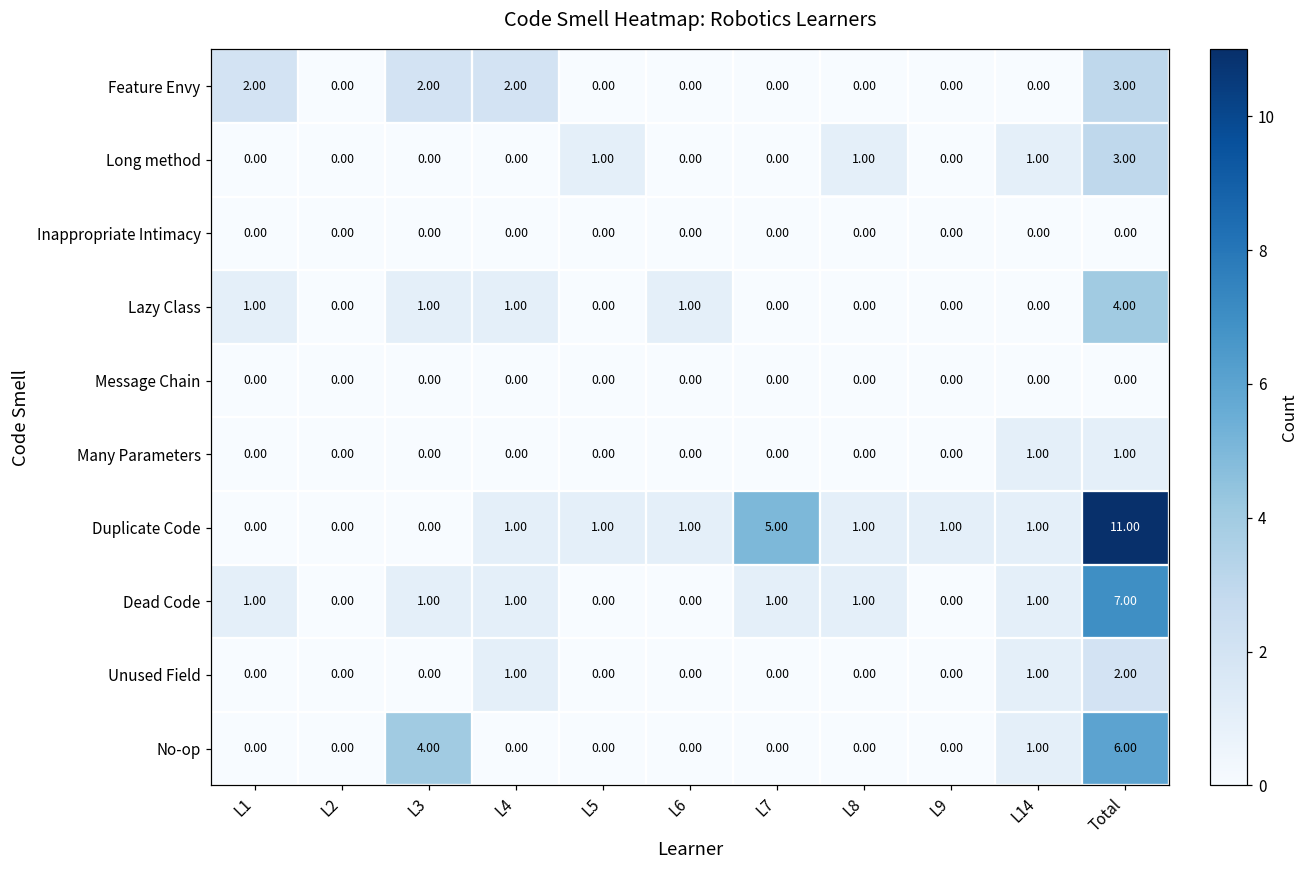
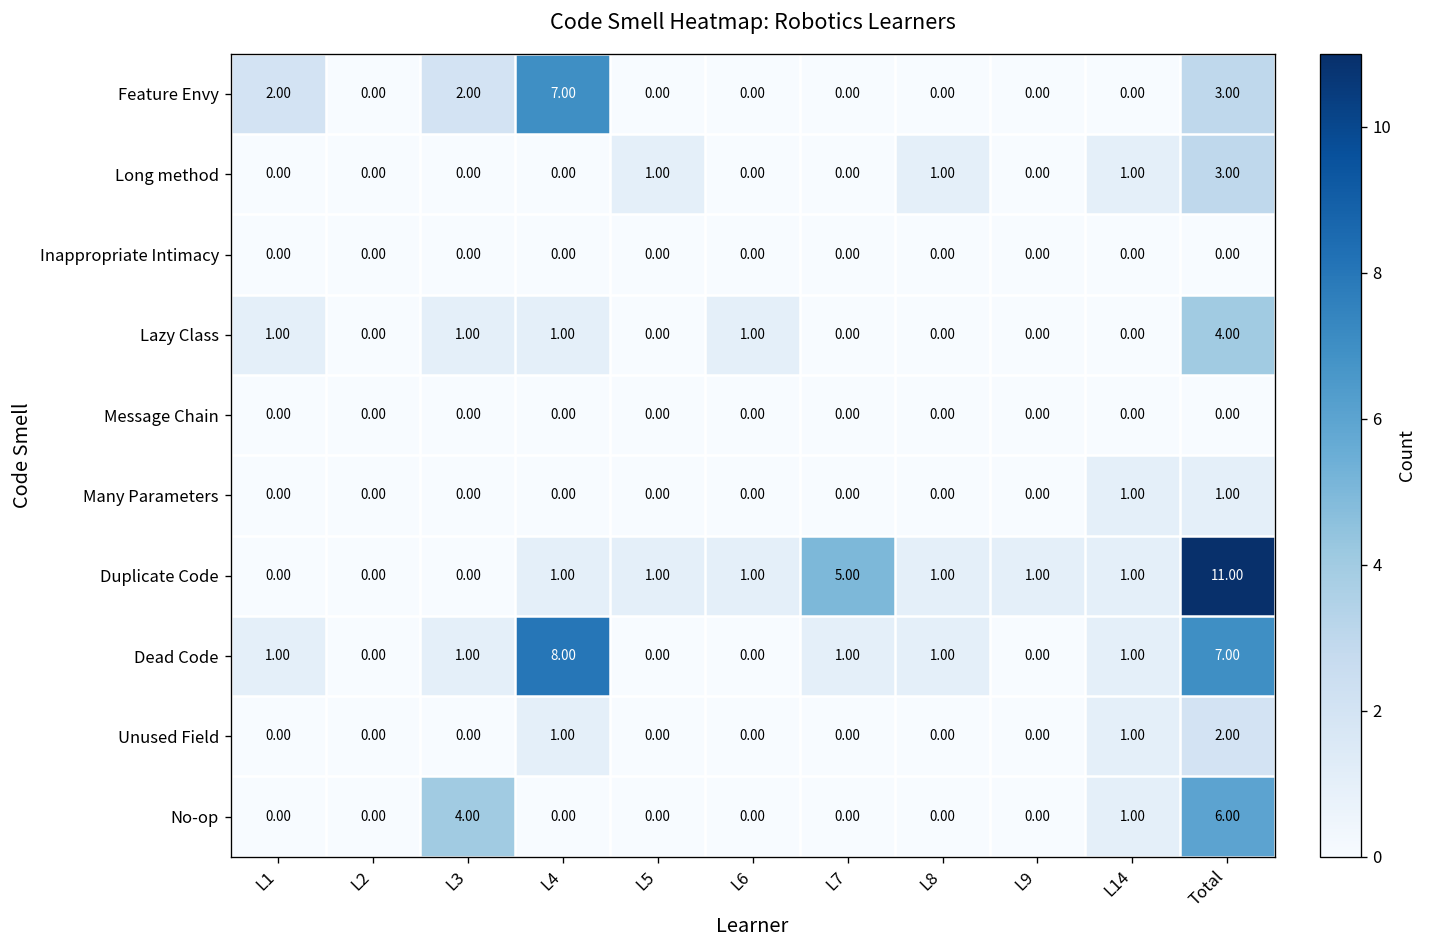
  {
    "Feature Envy": {
      "L1": 2.00,
      "L2": 0.00,
      "L3": 2.00,
-     "L4": 2.00,
+     "L4": 7.00,
      "L5": 0.00,
      "L6": 0.00,
      "L7": 0.00,
      "L8": 0.00,
      "L9": 0.00,
      "L14": 0.00,
      "Total": 3.00
    },
    "Long method": {
      "L1": 0.00,
      "L2": 0.00,
      "L3": 0.00,
      "L4": 0.00,
      "L5": 1.00,
      "L6": 0.00,
      "L7": 0.00,
      "L8": 1.00,
      "L9": 0.00,
      "L14": 1.00,
      "Total": 3.00
    },
    "Inappropriate Intimacy": {
      "L1": 0.00,
      "L2": 0.00,
      "L3": 0.00,
      "L4": 0.00,
      "L5": 0.00,
      "L6": 0.00,
      "L7": 0.00,
      "L8": 0.00,
      "L9": 0.00,
      "L14": 0.00,
      "Total": 0.00
    },
    "Lazy Class": {
      "L1": 1.00,
      "L2": 0.00,
      "L3": 1.00,
      "L4": 1.00,
      "L5": 0.00,
      "L6": 1.00,
      "L7": 0.00,
      "L8": 0.00,
      "L9": 0.00,
      "L14": 0.00,
      "Total": 4.00
    },
    "Message Chain": {
      "L1": 0.00,
      "L2": 0.00,
      "L3": 0.00,
      "L4": 0.00,
      "L5": 0.00,
      "L6": 0.00,
      "L7": 0.00,
      "L8": 0.00,
      "L9": 0.00,
      "L14": 0.00,
      "Total": 0.00
    },
    "Many Parameters": {
      "L1": 0.00,
      "L2": 0.00,
      "L3": 0.00,
      "L4": 0.00,
      "L5": 0.00,
      "L6": 0.00,
      "L7": 0.00,
      "L8": 0.00,
      "L9": 0.00,
      "L14": 1.00,
      "Total": 1.00
    },
    "Duplicate Code": {
      "L1": 0.00,
      "L2": 0.00,
      "L3": 0.00,
      "L4": 1.00,
      "L5": 1.00,
      "L6": 1.00,
      "L7": 5.00,
      "L8": 1.00,
      "L9": 1.00,
      "L14": 1.00,
      "Total": 11.00
    },
    "Dead Code": {
      "L1": 1.00,
      "L2": 0.00,
      "L3": 1.00,
-     "L4": 1.00,
+     "L4": 8.00,
      "L5": 0.00,
      "L6": 0.00,
      "L7": 1.00,
      "L8": 1.00,
      "L9": 0.00,
      "L14": 1.00,
      "Total": 7.00
    },
    "Unused Field": {
      "L1": 0.00,
      "L2": 0.00,
      "L3": 0.00,
      "L4": 1.00,
      "L5": 0.00,
      "L6": 0.00,
      "L7": 0.00,
      "L8": 0.00,
      "L9": 0.00,
      "L14": 1.00,
      "Total": 2.00
    },
    "No-op": {
      "L1": 0.00,
      "L2": 0.00,
      "L3": 4.00,
      "L4": 0.00,
      "L5": 0.00,
      "L6": 0.00,
      "L7": 0.00,
      "L8": 0.00,
      "L9": 0.00,
      "L14": 1.00,
      "Total": 6.00
    }
  }
